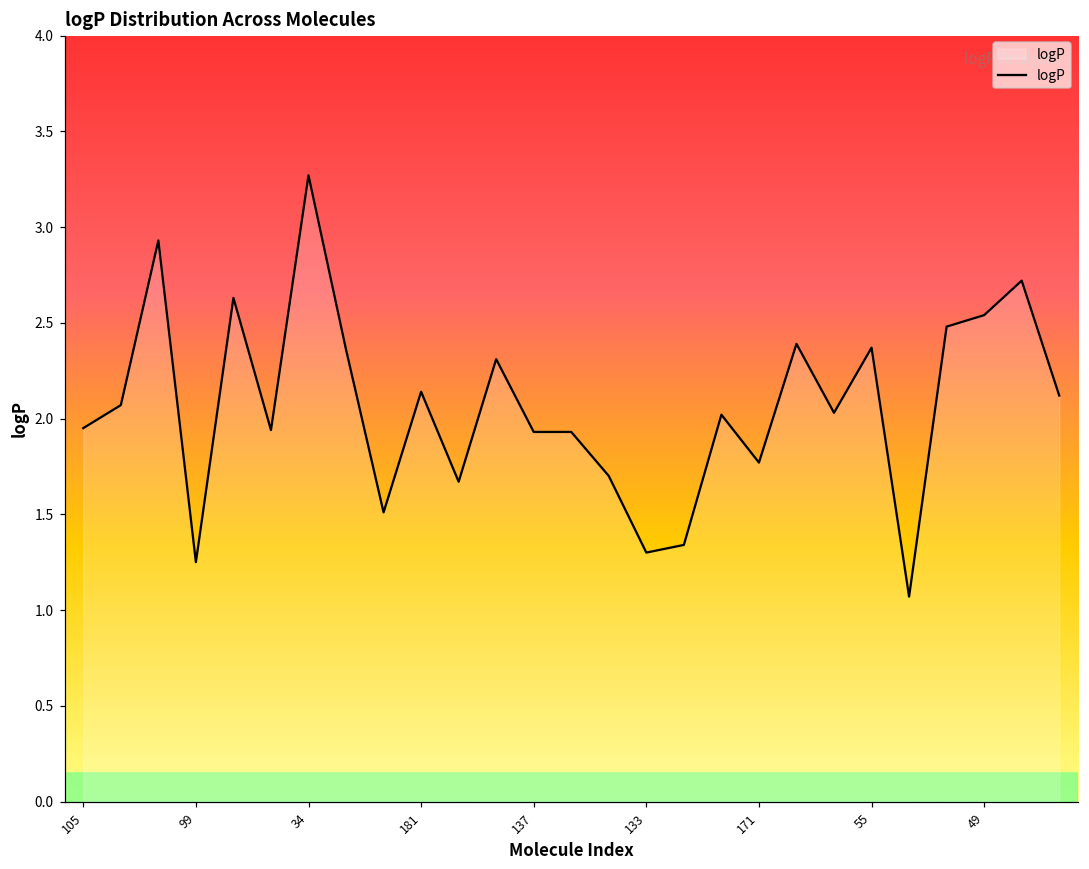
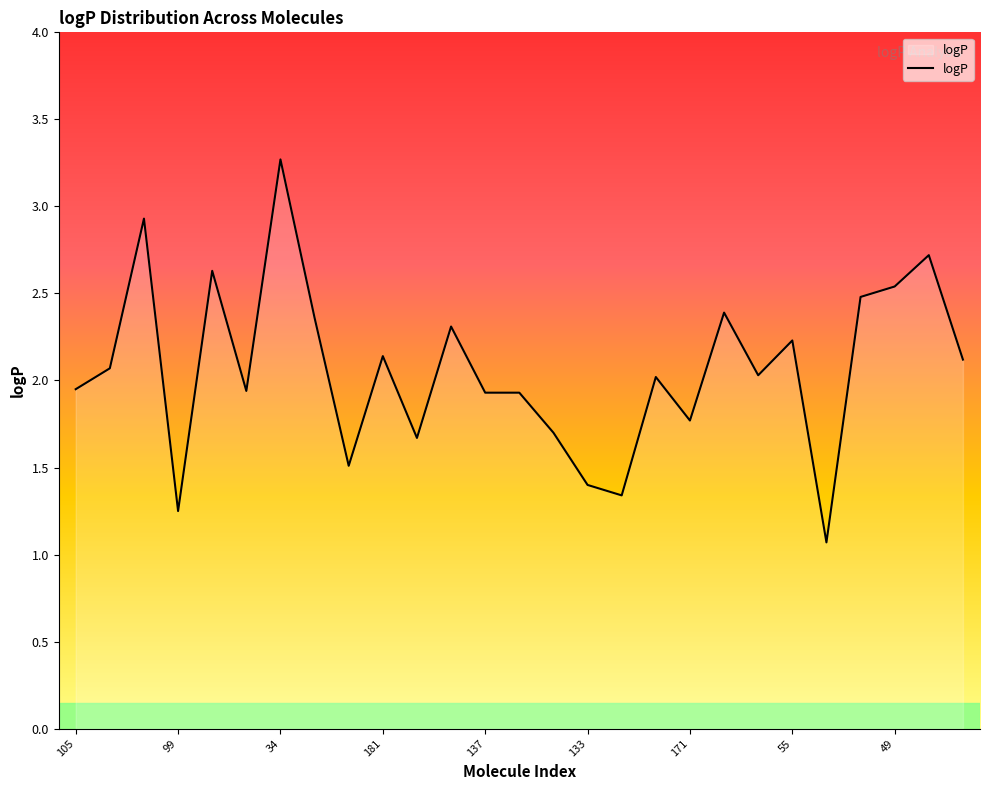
  {
    "105": 1.95,
    "99": 1.25,
    "34": 3.27,
    "181": 2.14,
    "137": 1.93,
-   "133": 1.3,
+   "133": 1.4,
    "171": 1.77,
-   "55": 2.37,
+   "55": 2.23,
    "49": 2.54
  }
